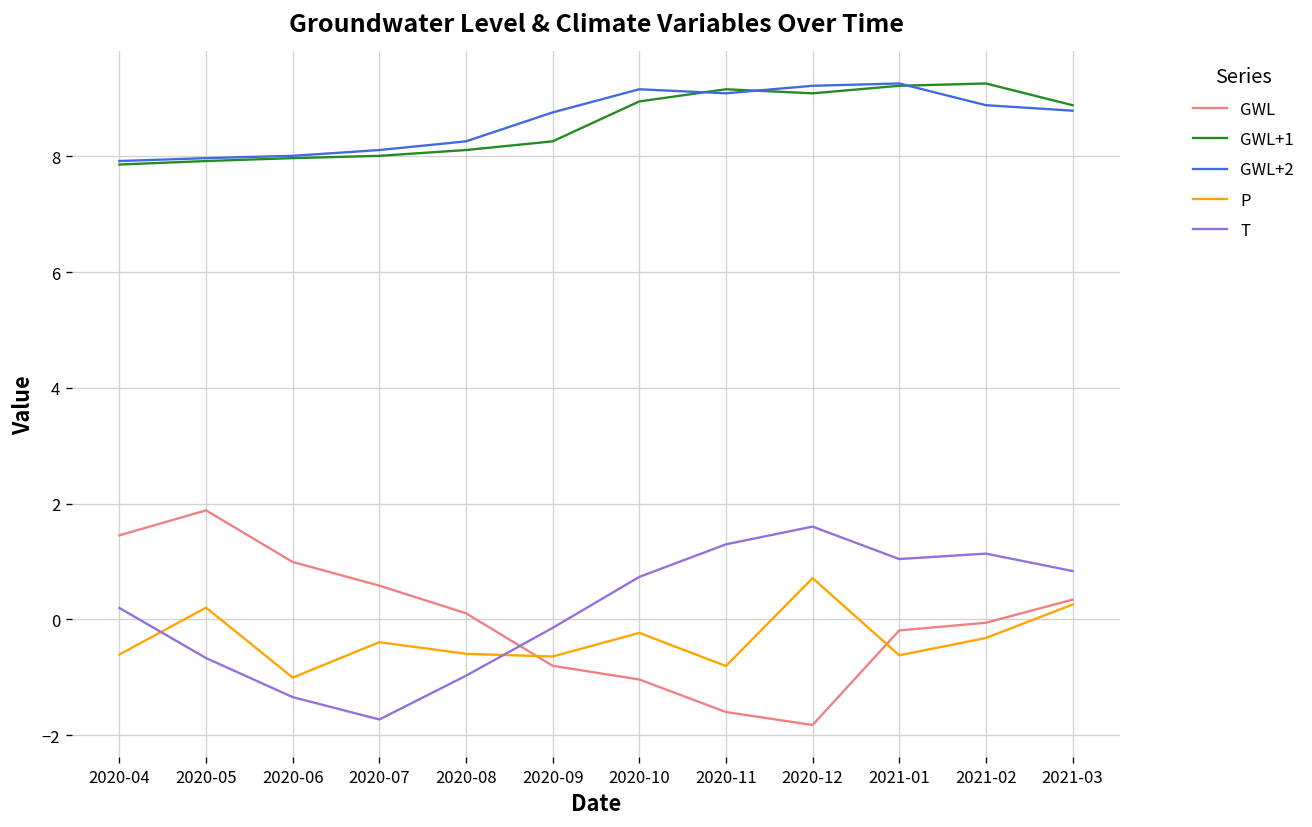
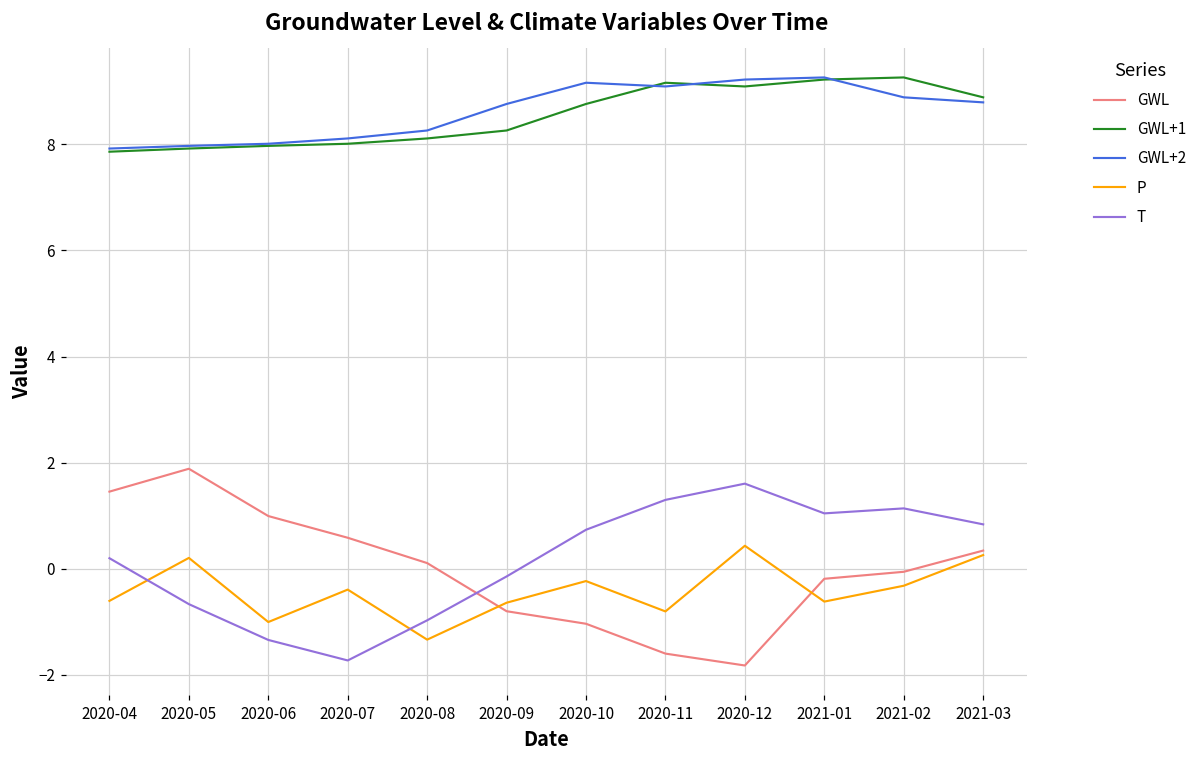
  {
    "GWL": {
      "2020-04": 1.5,
      "2020-05": 1.9,
      "2020-06": 1.0,
      "2020-07": 0.6,
      "2020-08": 0.1,
      "2020-09": -0.8,
      "2020-10": -1.0,
      "2020-11": -1.6,
      "2020-12": -1.8,
      "2021-01": -0.2,
      "2021-02": -0.1,
      "2021-03": 0.3
    },
    "GWL+1": {
      "2020-04": 7.9,
      "2020-07": 8.0,
      "2020-08": 8.1,
      "2020-09": 8.3,
-     "2020-10": 9.0,
+     "2020-10": 8.8,
      "2020-11": 9.2,
      "2020-12": 9.1,
      "2021-02": 9.3,
      "2021-03": 8.9
    },
    "GWL+2": {
      "2020-04": 7.9,
      "2020-07": 8.1,
      "2020-08": 8.3,
      "2020-09": 8.8,
      "2020-10": 9.2,
      "2020-11": 9.1,
      "2020-12": 9.2,
      "2021-02": 8.9,
      "2021-03": 8.8
    },
    "P": {
      "2020-04": -0.6,
      "2020-05": 0.2,
      "2020-06": -1.0,
      "2020-07": -0.4,
-     "2020-08": -0.6,
+     "2020-08": -1.3,
      "2020-09": -0.6,
      "2020-10": -0.2,
      "2020-11": -0.8,
-     "2020-12": 0.7,
+     "2020-12": 0.4,
      "2021-01": -0.6,
      "2021-02": -0.3,
      "2021-03": 0.3
    },
    "T": {
      "2020-04": 0.2,
      "2020-05": -0.7,
      "2020-06": -1.3,
      "2020-07": -1.7,
      "2020-08": -1.0,
      "2020-09": -0.1,
      "2020-10": 0.7,
      "2020-11": 1.3,
      "2020-12": 1.6,
      "2021-01": 1.0,
      "2021-02": 1.1,
      "2021-03": 0.8
    }
  }
